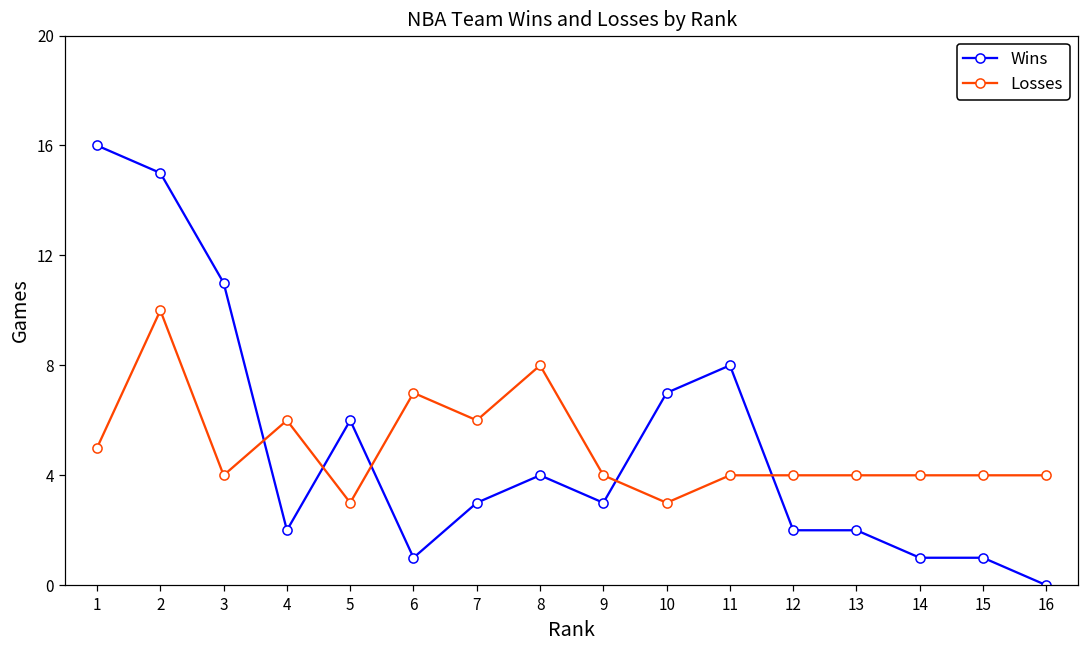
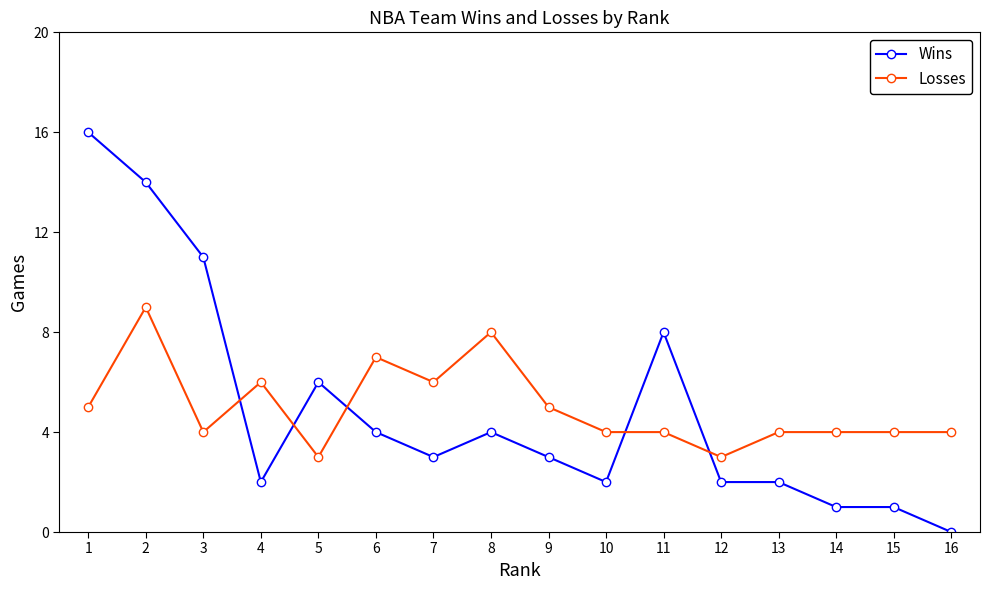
  {
    "Wins": {
      "1": 16,
-     "2": 15,
+     "2": 14,
      "3": 11,
      "4": 2,
      "5": 6,
-     "6": 1,
+     "6": 4,
      "7": 3,
      "8": 4,
      "9": 3,
-     "10": 7,
+     "10": 2,
      "11": 8,
      "12": 2,
      "13": 2,
      "14": 1,
      "15": 1,
      "16": 0
    },
    "Losses": {
      "1": 5,
-     "2": 10,
+     "2": 9,
      "3": 4,
      "4": 6,
      "5": 3,
      "6": 7,
      "7": 6,
      "8": 8,
-     "9": 4,
-     "10": 3,
+     "9": 5,
+     "10": 4,
      "11": 4,
-     "12": 4,
+     "12": 3,
      "13": 4,
      "14": 4,
      "15": 4,
      "16": 4
    }
  }
